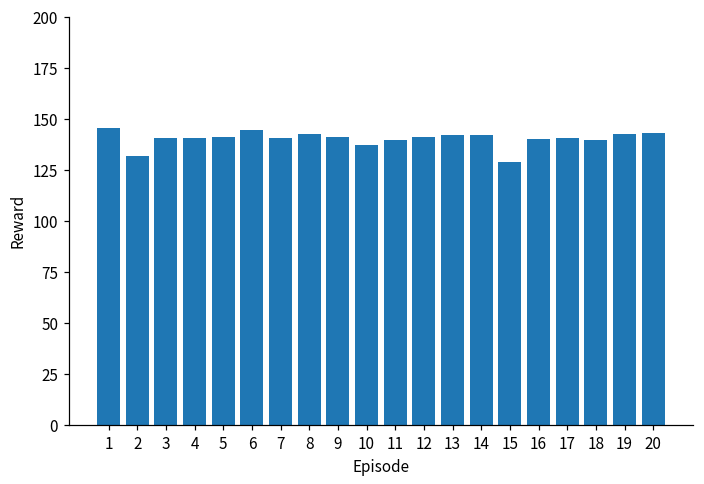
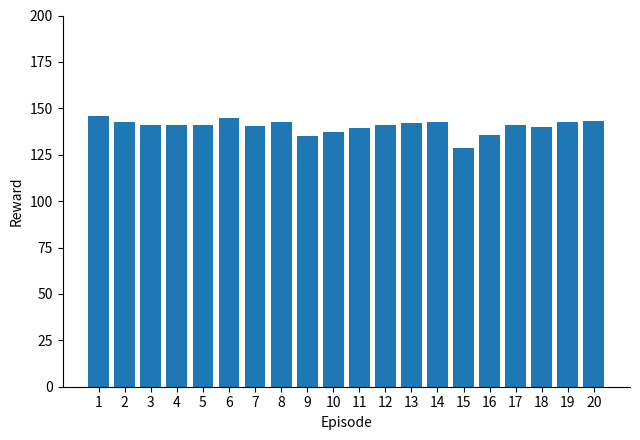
  {
    "1": 146,
-   "2": 132,
+   "2": 143,
    "3": 141,
    "4": 141,
    "5": 141,
    "6": 145,
    "7": 141,
    "8": 143,
-   "9": 141,
+   "9": 135,
    "10": 137,
    "11": 140,
    "12": 141,
    "13": 142,
    "14": 142,
    "15": 129,
-   "16": 140,
+   "16": 135,
    "17": 141,
    "18": 140,
    "19": 143,
    "20": 143
  }
